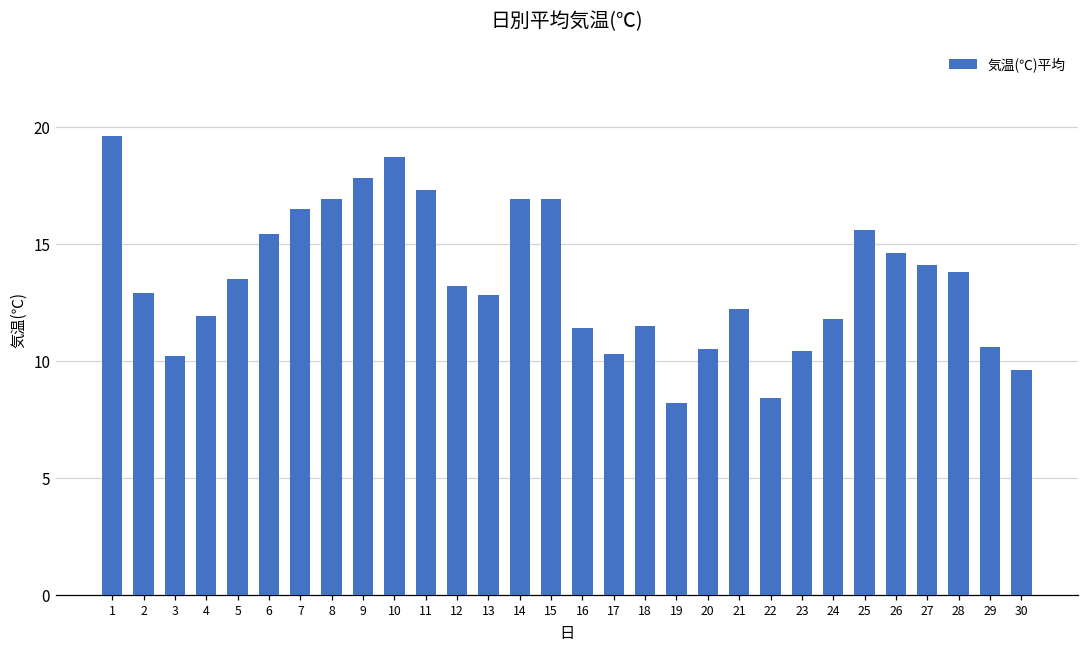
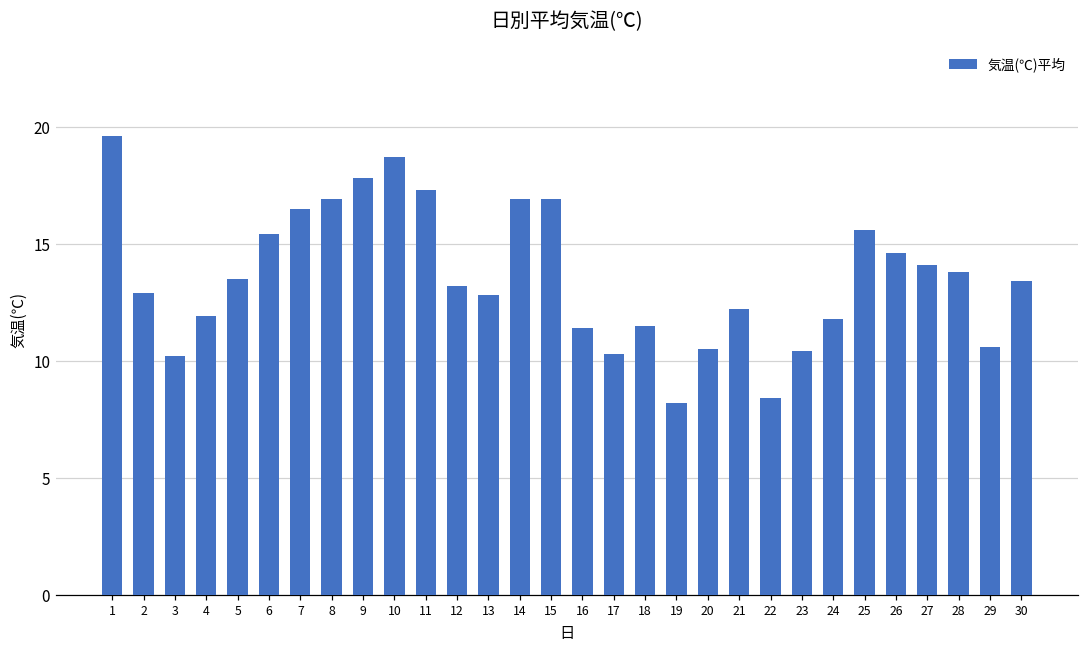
  {
    "1": 19.6,
    "2": 12.9,
    "3": 10.2,
    "4": 11.9,
    "5": 13.5,
    "6": 15.4,
    "7": 16.5,
    "8": 16.9,
    "9": 17.8,
    "10": 18.7,
    "11": 17.3,
    "12": 13.2,
    "13": 12.8,
    "14": 16.9,
    "15": 16.9,
    "16": 11.4,
    "17": 10.3,
    "18": 11.5,
    "19": 8.2,
    "20": 10.5,
    "21": 12.2,
    "22": 8.4,
    "23": 10.4,
    "24": 11.8,
    "25": 15.6,
    "26": 14.6,
    "27": 14.1,
    "28": 13.8,
    "29": 10.6,
-   "30": 9.6
+   "30": 13.4
  }
